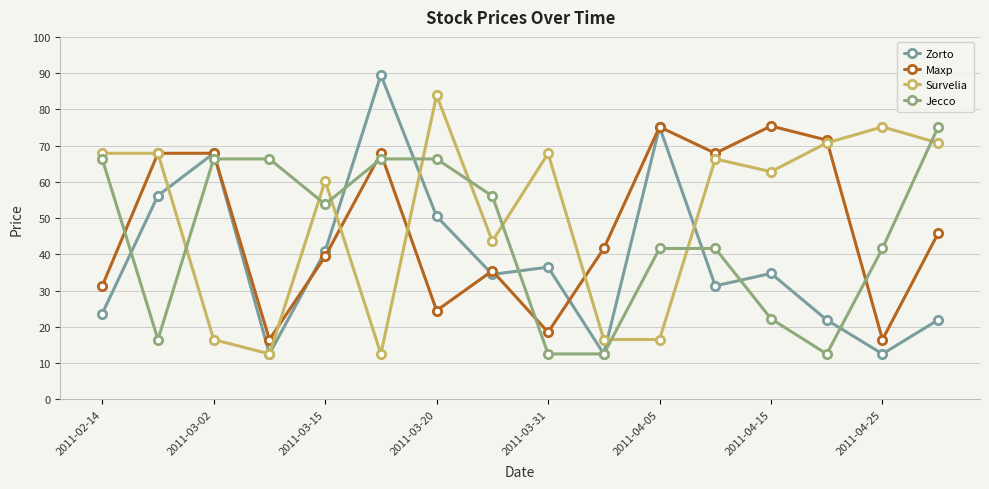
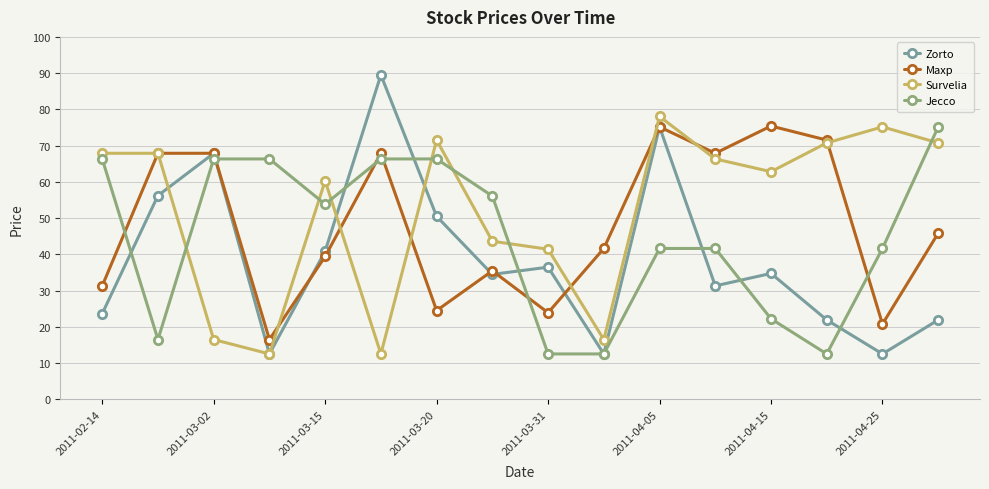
  {
    "Maxp": {
      "2011-02-14": 31,
      "2011-03-15": 39,
      "2011-03-20": 25,
-     "2011-03-31": 19,
+     "2011-03-31": 24,
      "2011-04-15": 75,
-     "2011-04-25": 17
+     "2011-04-25": 21
    },
    "Survelia": {
      "2011-02-14": 68,
      "2011-03-02": 17,
      "2011-03-15": 60,
-     "2011-03-20": 84,
-     "2011-03-31": 68,
-     "2011-04-05": 17,
+     "2011-03-20": 72,
+     "2011-03-31": 41,
+     "2011-04-05": 78,
      "2011-04-15": 63,
      "2011-04-25": 75
    }
  }
